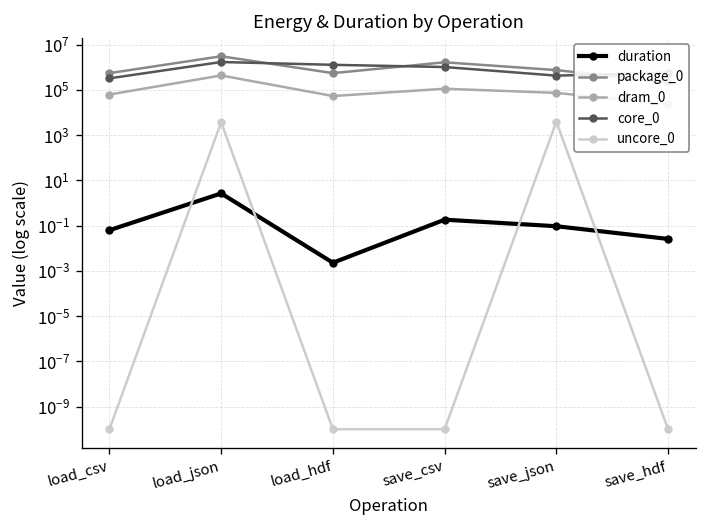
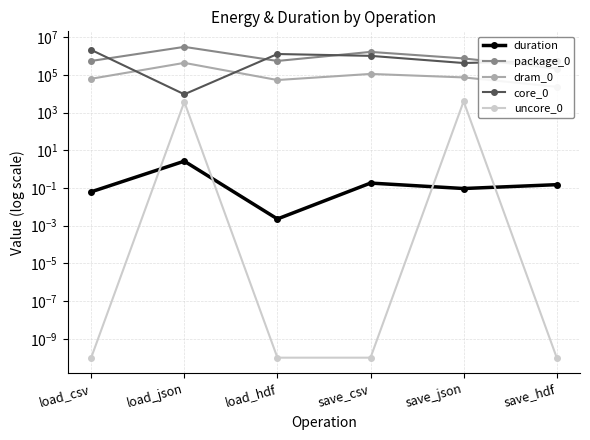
  {
    "duration": {
      "load_csv": 0.06,
      "load_json": 3,
      "load_hdf": 0.002,
      "save_csv": 0.2,
      "save_json": 0.1,
-     "save_hdf": 0.03
+     "save_hdf": 0.2
    },
    "core_0": {
-     "load_csv": 300000,
-     "load_json": 2000000,
+     "load_csv": 2000000,
+     "load_json": 10000,
      "load_hdf": 1000000,
      "save_csv": 1000000,
      "save_json": 400000
    }
  }
